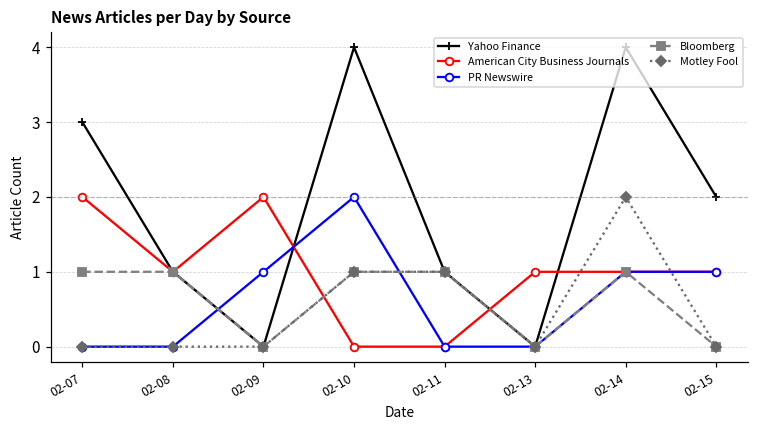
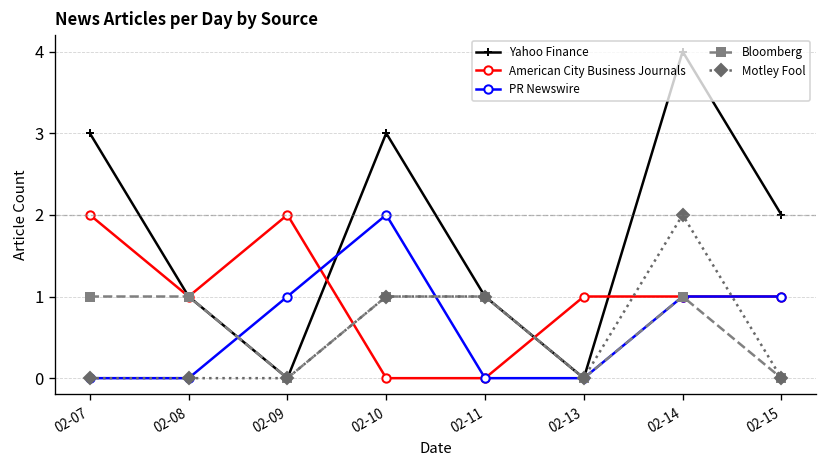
  {
    "Yahoo Finance": {
      "02-07": 3,
-     "02-10": 4,
+     "02-10": 3,
      "02-15": 2
    },
    "American City Business Journals": {
      "02-07": 2,
      "02-09": 2,
      "02-10": 0,
      "02-13": 1
    },
    "PR Newswire": {
      "02-09": 1,
      "02-10": 2
    }
  }
